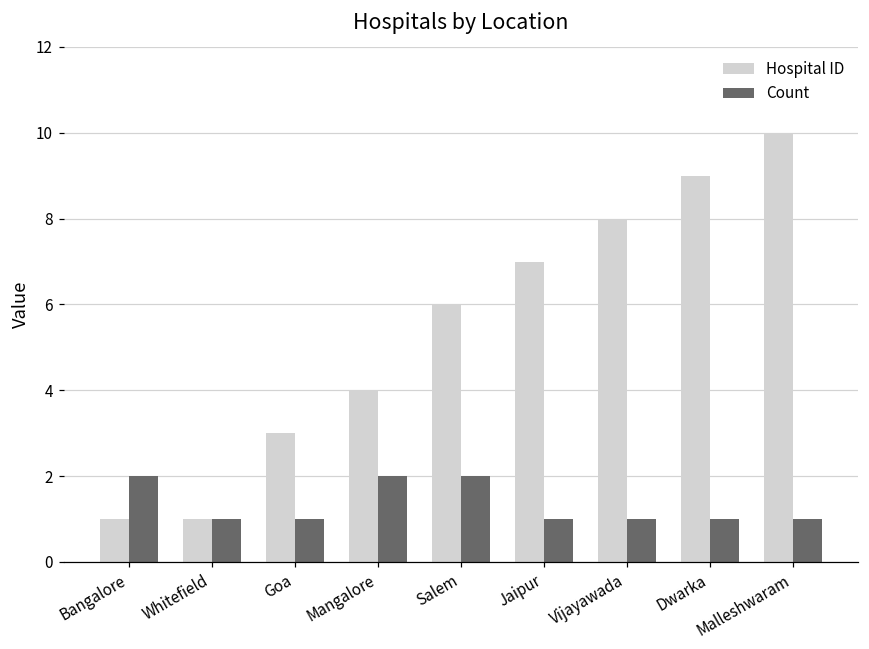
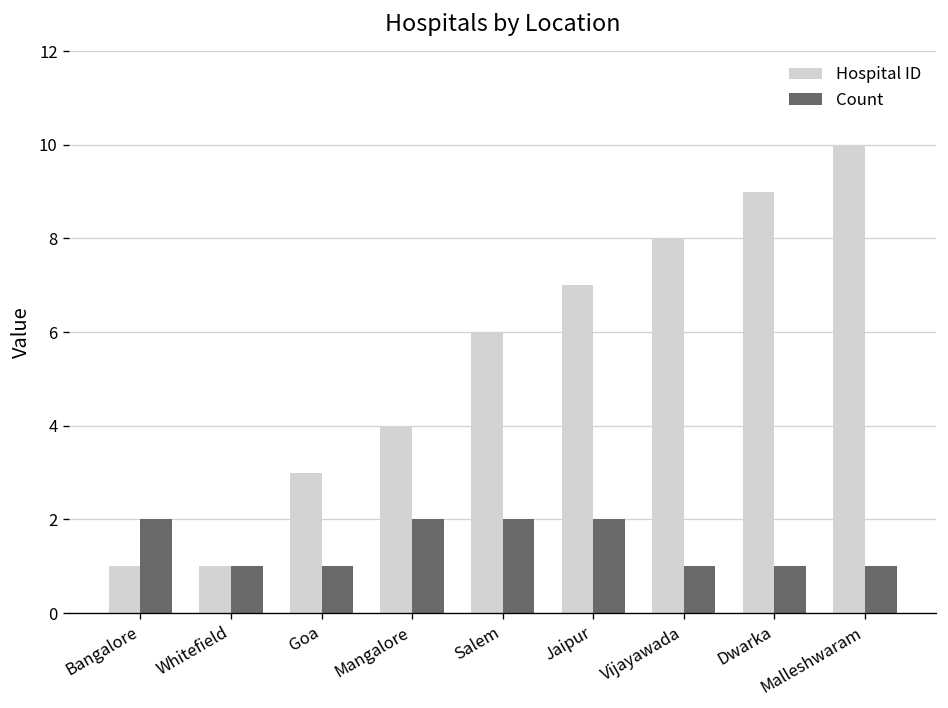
  {
    "Hospital ID": {
      "Bangalore": 1,
      "Whitefield": 1,
      "Goa": 3,
      "Mangalore": 4,
      "Salem": 6,
      "Jaipur": 7,
      "Vijayawada": 8,
      "Dwarka": 9,
      "Malleshwaram": 10
    },
    "Count": {
      "Bangalore": 2,
      "Whitefield": 1,
      "Goa": 1,
      "Mangalore": 2,
      "Salem": 2,
-     "Jaipur": 1,
+     "Jaipur": 2,
      "Vijayawada": 1,
      "Dwarka": 1,
      "Malleshwaram": 1
    }
  }
